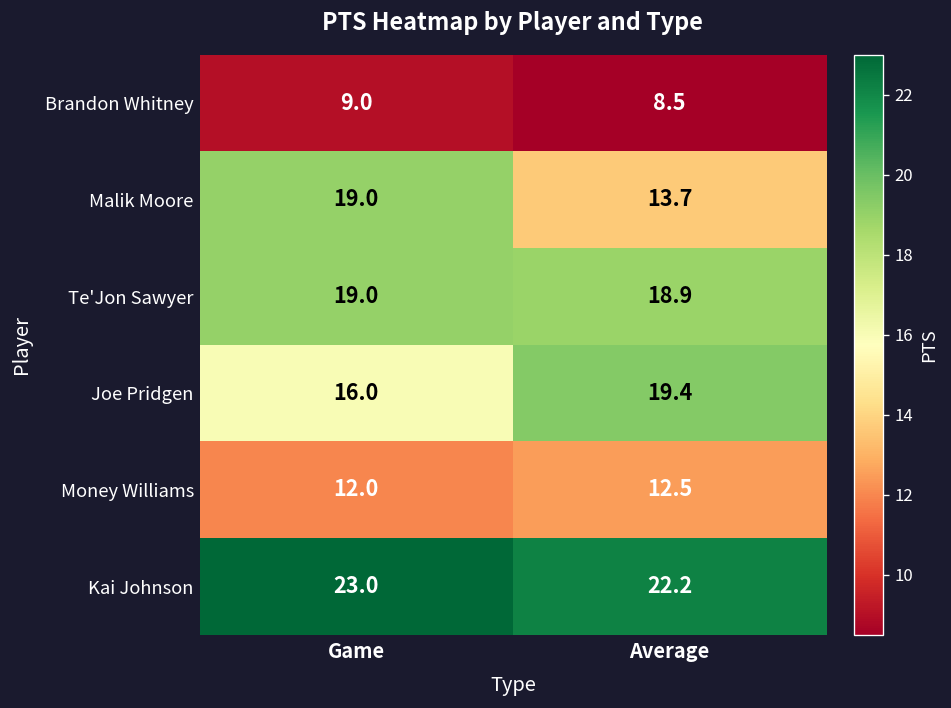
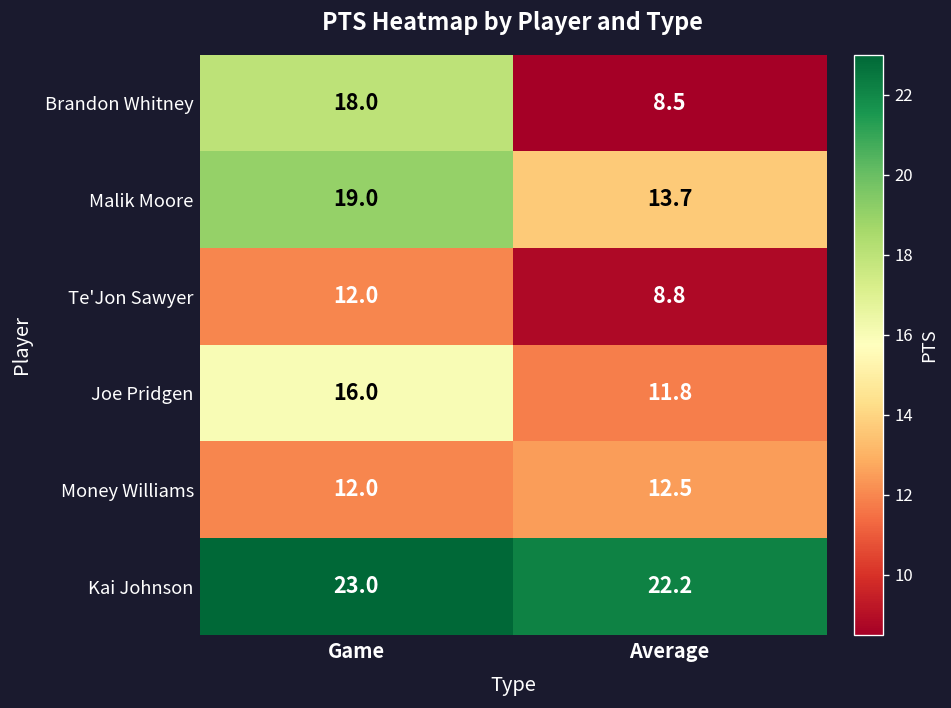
  {
    "Brandon Whitney": {
-     "Game": 9.0,
+     "Game": 18.0,
      "Average": 8.5
    },
    "Malik Moore": {
      "Game": 19.0,
      "Average": 13.7
    },
    "Te'Jon Sawyer": {
-     "Game": 19.0,
-     "Average": 18.9
+     "Game": 12.0,
+     "Average": 8.8
    },
    "Joe Pridgen": {
      "Game": 16.0,
-     "Average": 19.4
+     "Average": 11.8
    },
    "Money Williams": {
      "Game": 12.0,
      "Average": 12.5
    },
    "Kai Johnson": {
      "Game": 23.0,
      "Average": 22.2
    }
  }
